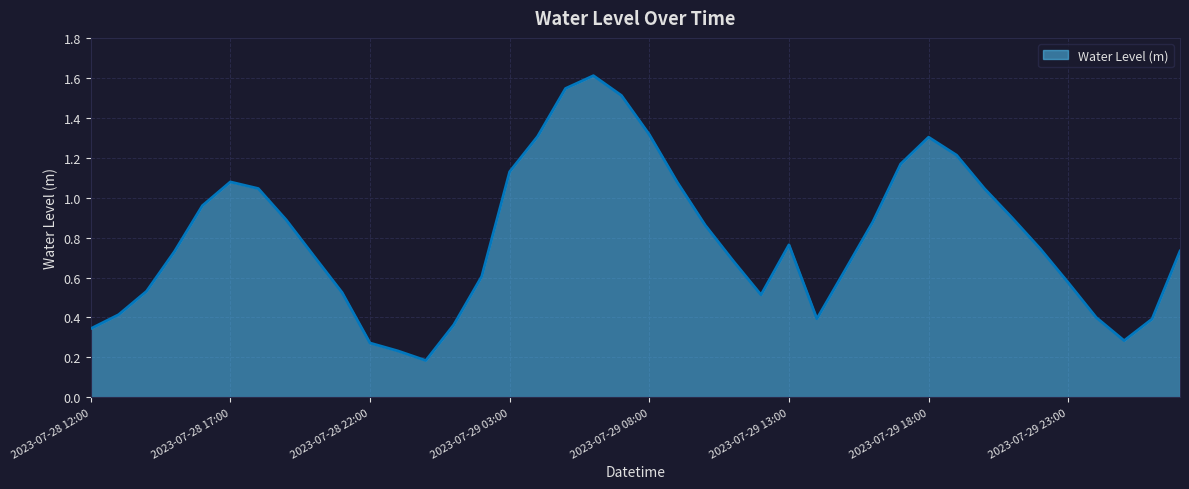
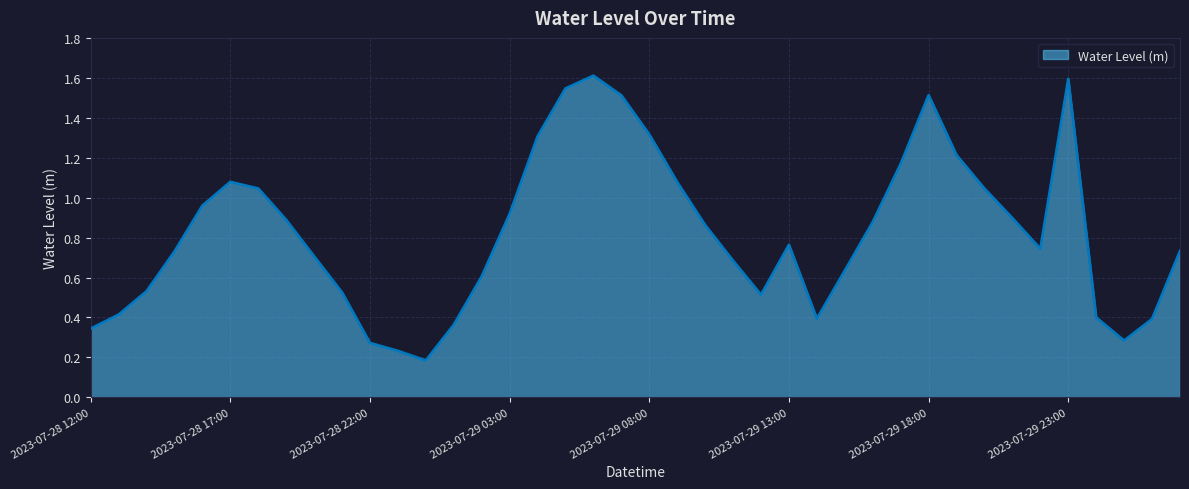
  {
    "2023-07-28 12:00": 0.34,
    "2023-07-28 17:00": 1.08,
    "2023-07-28 22:00": 0.27,
-   "2023-07-29 03:00": 1.13,
+   "2023-07-29 03:00": 0.92,
    "2023-07-29 08:00": 1.32,
    "2023-07-29 13:00": 0.76,
-   "2023-07-29 18:00": 1.30,
-   "2023-07-29 23:00": 0.57
+   "2023-07-29 18:00": 1.51,
+   "2023-07-29 23:00": 1.59
  }
